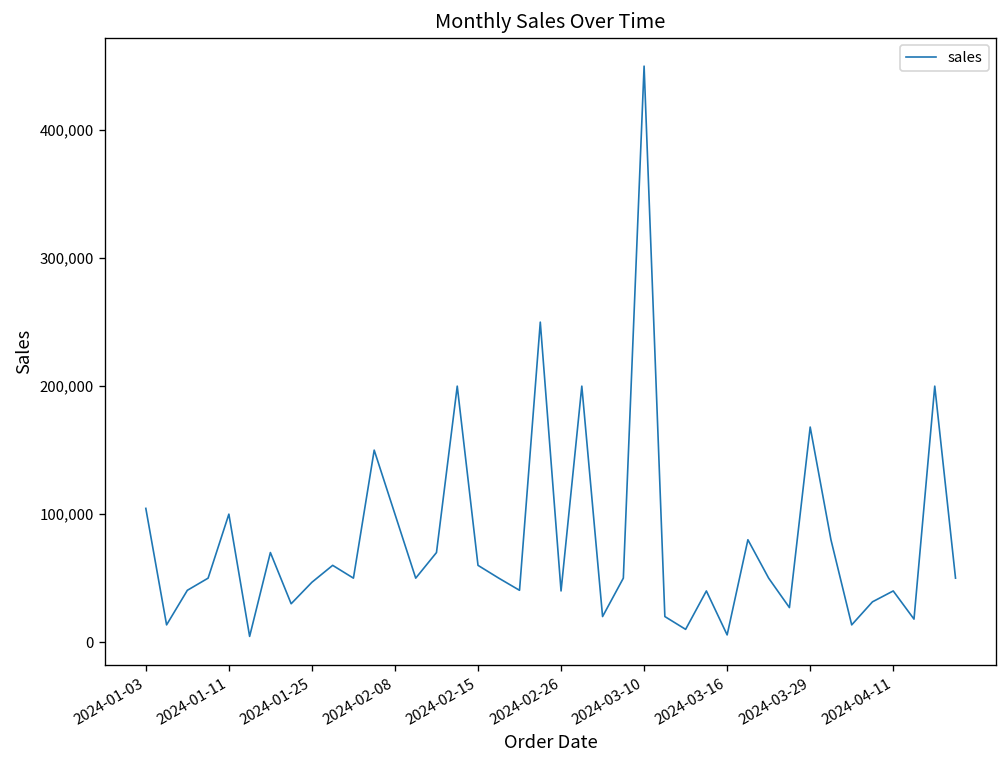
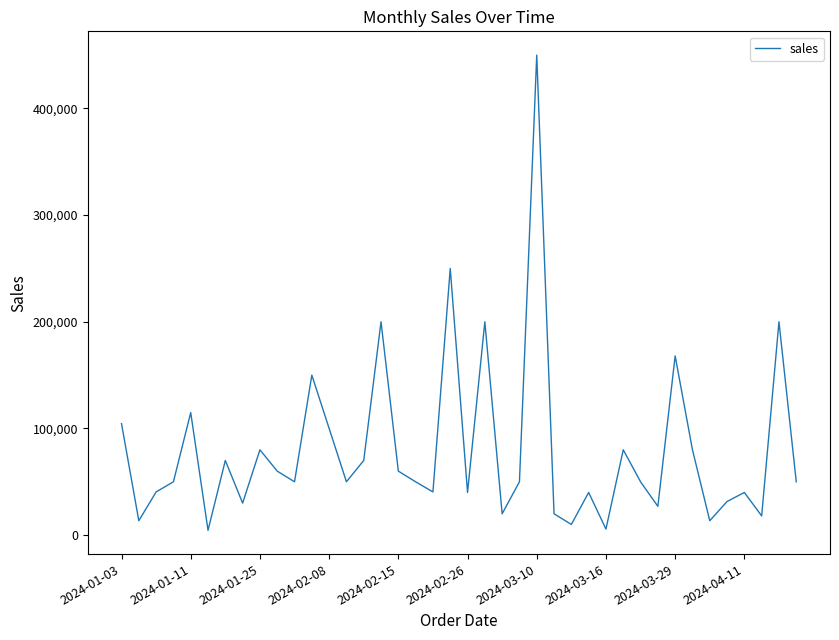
  {
-   "2024-01-11": "100,000",
-   "2024-01-25": "47,000",
+   "2024-01-11": "115,000",
+   "2024-01-25": "80,000",
    "2024-02-08": "100,000",
    "2024-02-26": "40,000",
    "2024-03-16": "6,000",
    "2024-03-29": "168,000",
    "2024-04-11": "40,000"
  }
